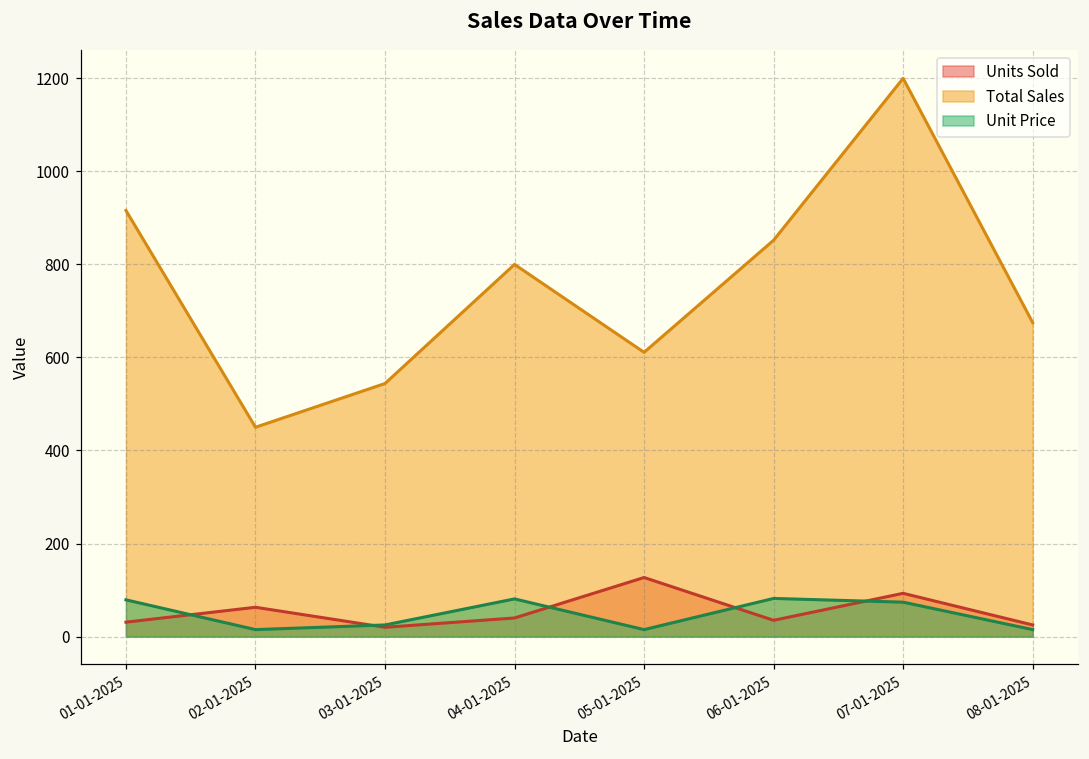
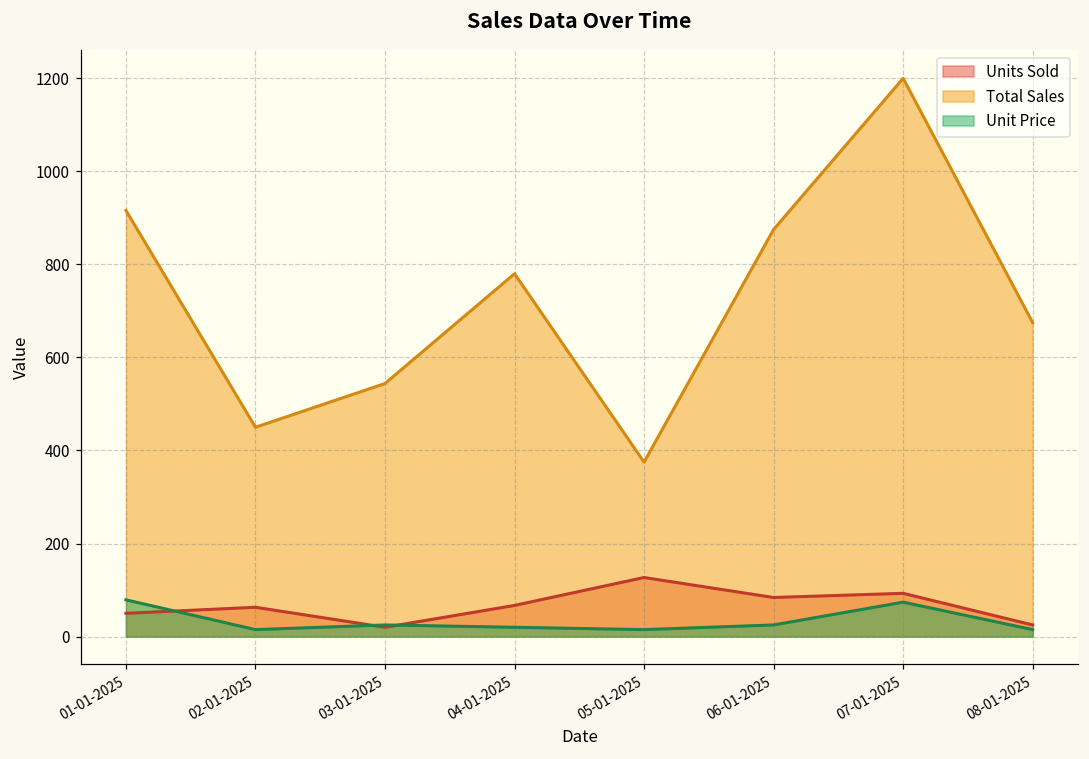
  {
    "Units Sold": {
-     "01-01-2025": 30,
+     "01-01-2025": 50,
      "02-01-2025": 60,
-     "04-01-2025": 40,
+     "04-01-2025": 70,
      "05-01-2025": 130,
-     "06-01-2025": 40,
+     "06-01-2025": 80,
      "07-01-2025": 90,
      "08-01-2025": 30
    },
    "Total Sales": {
      "01-01-2025": 920,
      "02-01-2025": 450,
      "03-01-2025": 540,
-     "04-01-2025": 800,
-     "05-01-2025": 610,
-     "06-01-2025": 850,
+     "04-01-2025": 780,
+     "05-01-2025": 380,
+     "06-01-2025": 880,
      "07-01-2025": 1200,
      "08-01-2025": 680
    },
    "Unit Price": {
      "01-01-2025": 80,
      "02-01-2025": 20,
-     "04-01-2025": 80,
+     "04-01-2025": 20,
      "05-01-2025": 20,
-     "06-01-2025": 80,
+     "06-01-2025": 30,
      "07-01-2025": 70,
      "08-01-2025": 20
    }
  }
